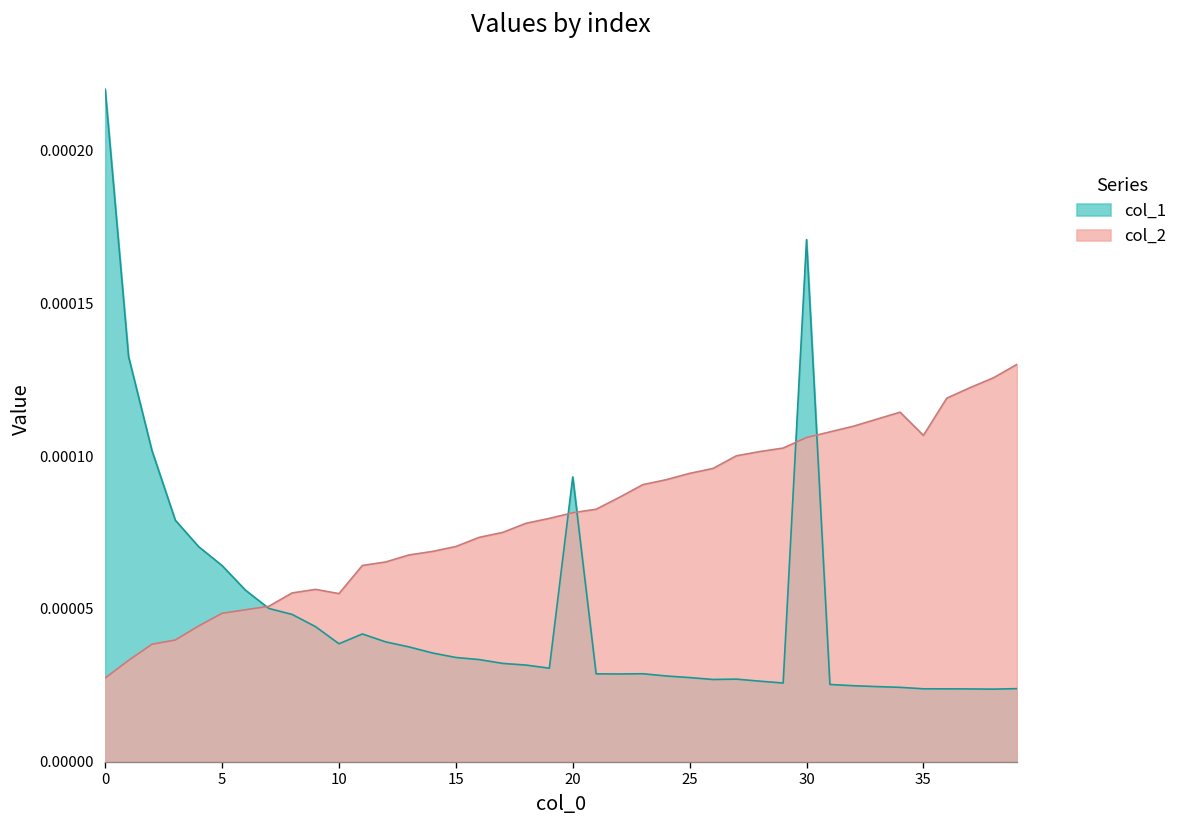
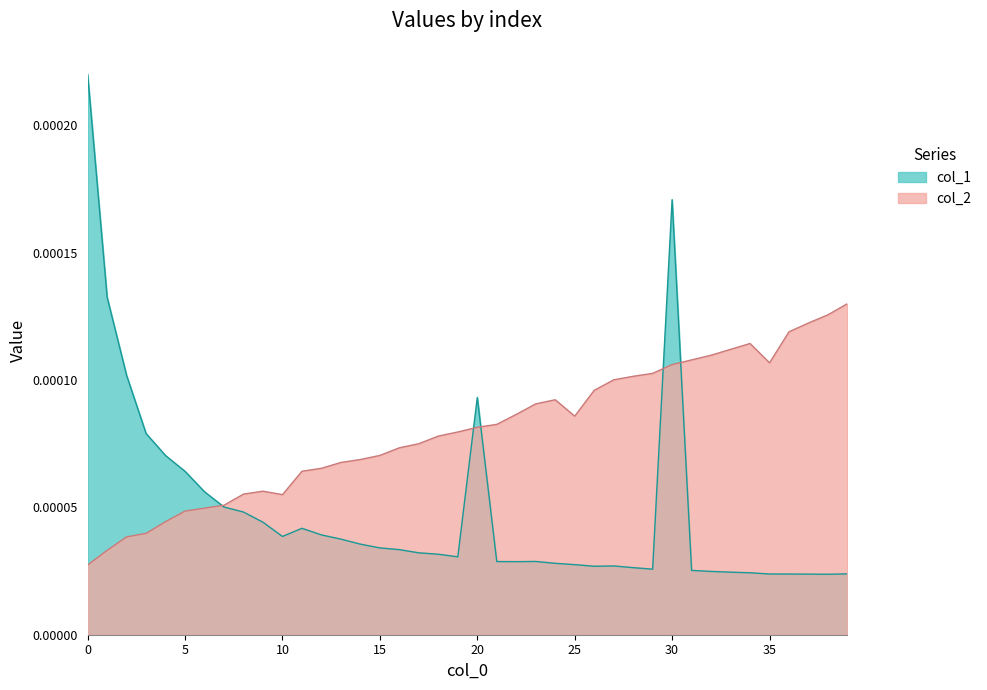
  {
    "col_1": {
      "0": 0.000220,
      "5": 0.000064,
      "10": 0.000039,
      "15": 0.000034,
      "20": 0.000093,
      "25": 0.000028,
      "30": 0.000171,
      "35": 0.000024
    },
    "col_2": {
      "0": 0.000027,
      "5": 0.000049,
      "10": 0.000055,
      "15": 0.000070,
      "20": 0.000081,
-     "25": 0.000094,
+     "25": 0.000086,
      "30": 0.000106,
      "35": 0.000107
    }
  }
